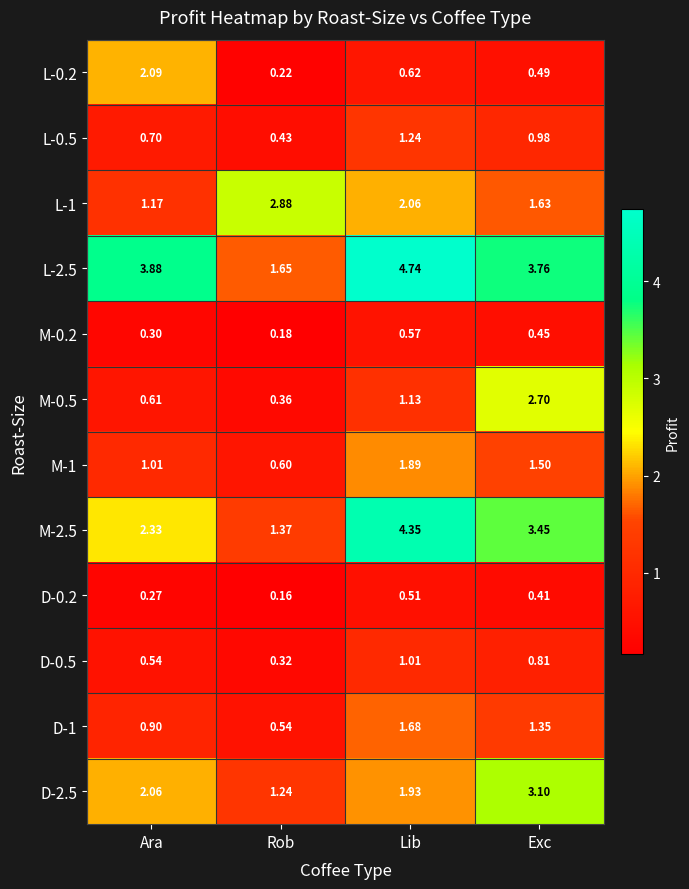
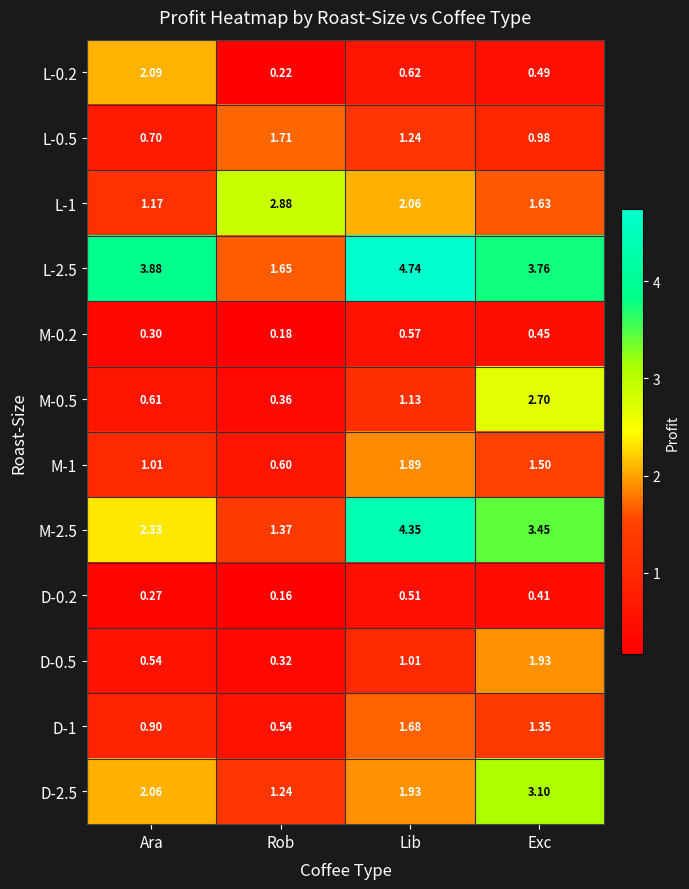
  {
    "L-0.2": {
      "Ara": 2.09,
      "Rob": 0.22,
      "Lib": 0.62,
      "Exc": 0.49
    },
    "L-0.5": {
      "Ara": 0.70,
-     "Rob": 0.43,
+     "Rob": 1.71,
      "Lib": 1.24,
      "Exc": 0.98
    },
    "L-1": {
      "Ara": 1.17,
      "Rob": 2.88,
      "Lib": 2.06,
      "Exc": 1.63
    },
    "L-2.5": {
      "Ara": 3.88,
      "Rob": 1.65,
      "Lib": 4.74,
      "Exc": 3.76
    },
    "M-0.2": {
      "Ara": 0.30,
      "Rob": 0.18,
      "Lib": 0.57,
      "Exc": 0.45
    },
    "M-0.5": {
      "Ara": 0.61,
      "Rob": 0.36,
      "Lib": 1.13,
      "Exc": 2.70
    },
    "M-1": {
      "Ara": 1.01,
      "Rob": 0.60,
      "Lib": 1.89,
      "Exc": 1.50
    },
    "M-2.5": {
      "Ara": 2.33,
      "Rob": 1.37,
      "Lib": 4.35,
      "Exc": 3.45
    },
    "D-0.2": {
      "Ara": 0.27,
      "Rob": 0.16,
      "Lib": 0.51,
      "Exc": 0.41
    },
    "D-0.5": {
      "Ara": 0.54,
      "Rob": 0.32,
      "Lib": 1.01,
-     "Exc": 0.81
+     "Exc": 1.93
    },
    "D-1": {
      "Ara": 0.90,
      "Rob": 0.54,
      "Lib": 1.68,
      "Exc": 1.35
    },
    "D-2.5": {
      "Ara": 2.06,
      "Rob": 1.24,
      "Lib": 1.93,
      "Exc": 3.10
    }
  }
